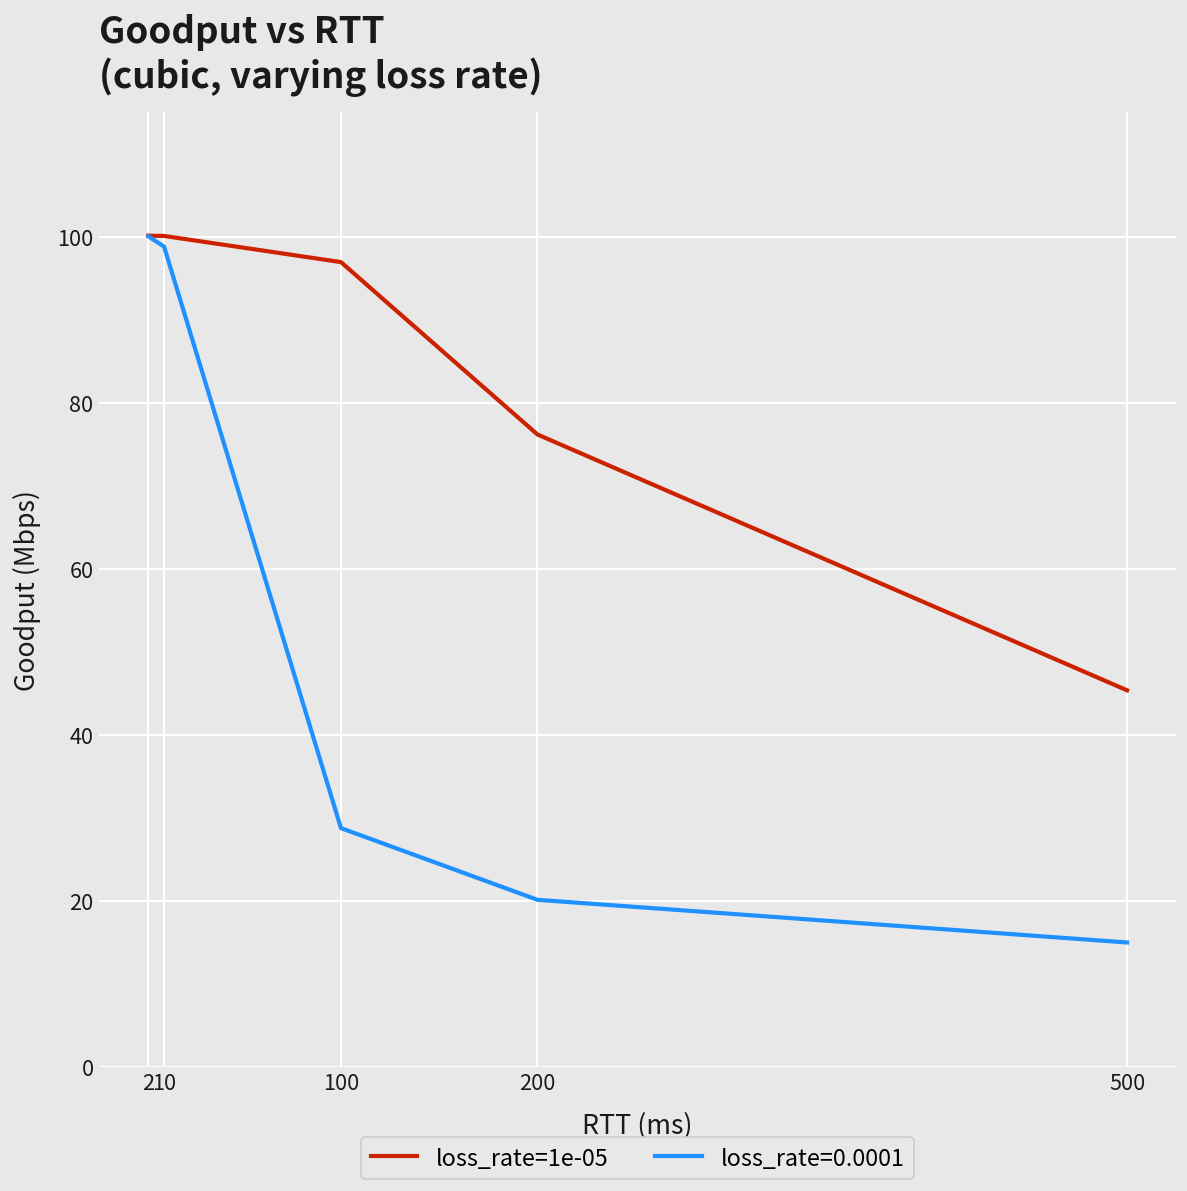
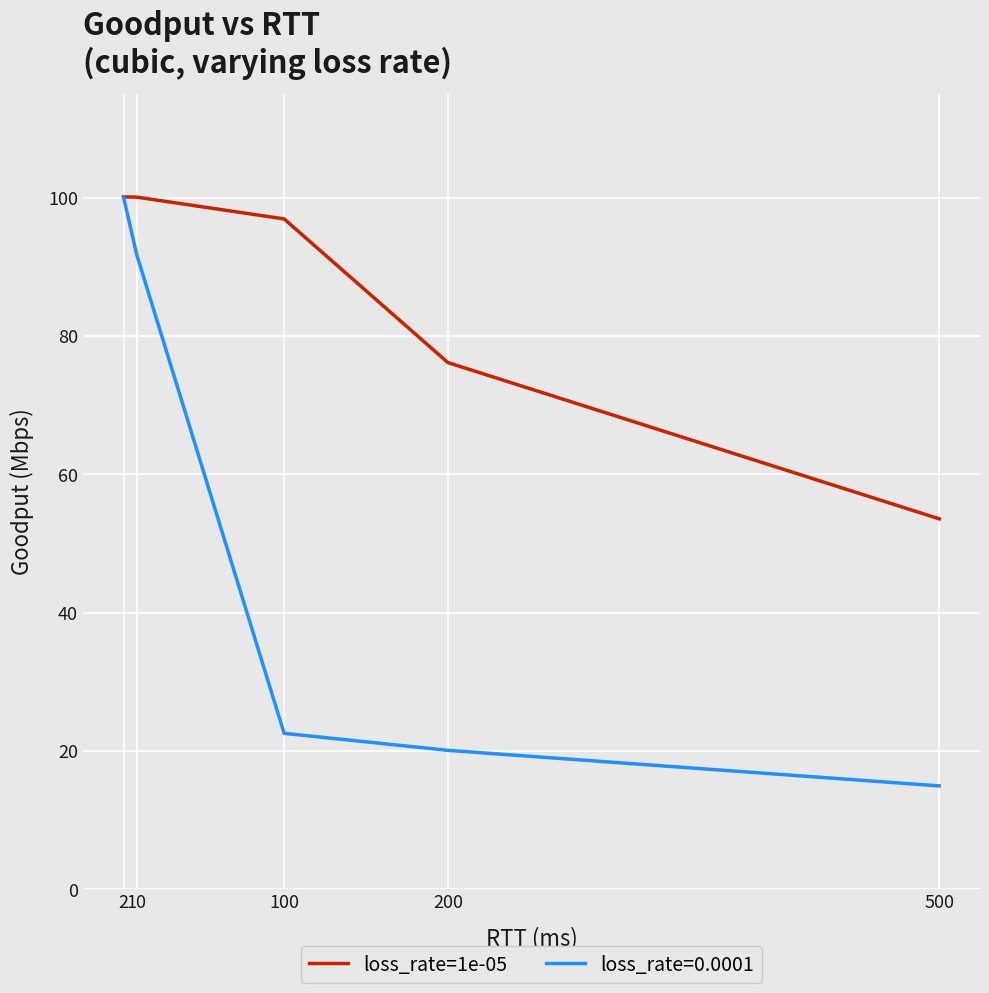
  {
    "loss_rate=1e-05": {
      "10": 100,
      "100": 97,
      "200": 76,
-     "500": 45
+     "500": 54
    },
    "loss_rate=0.0001": {
-     "10": 99,
-     "100": 29,
+     "10": 92,
+     "100": 23,
      "200": 20,
      "500": 15
    }
  }
